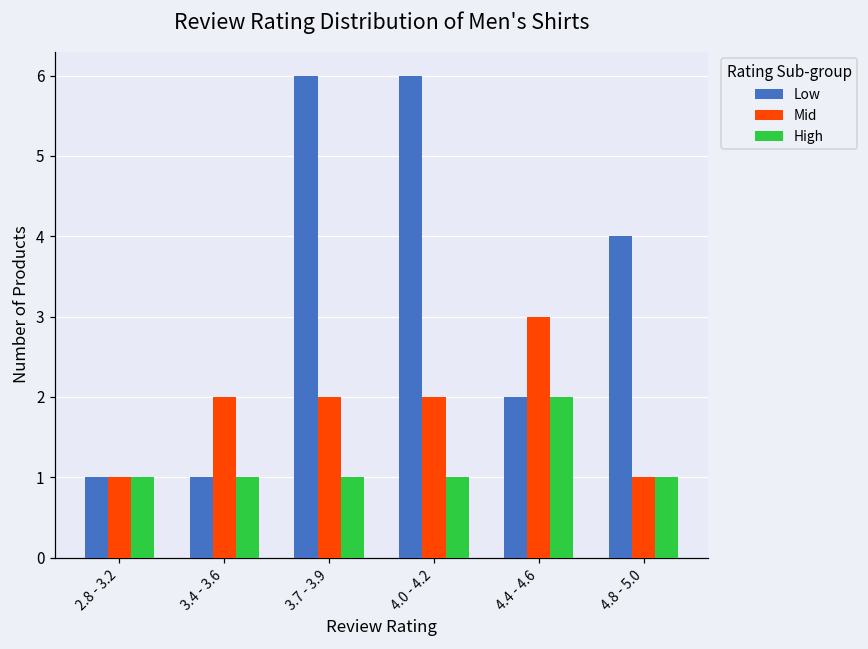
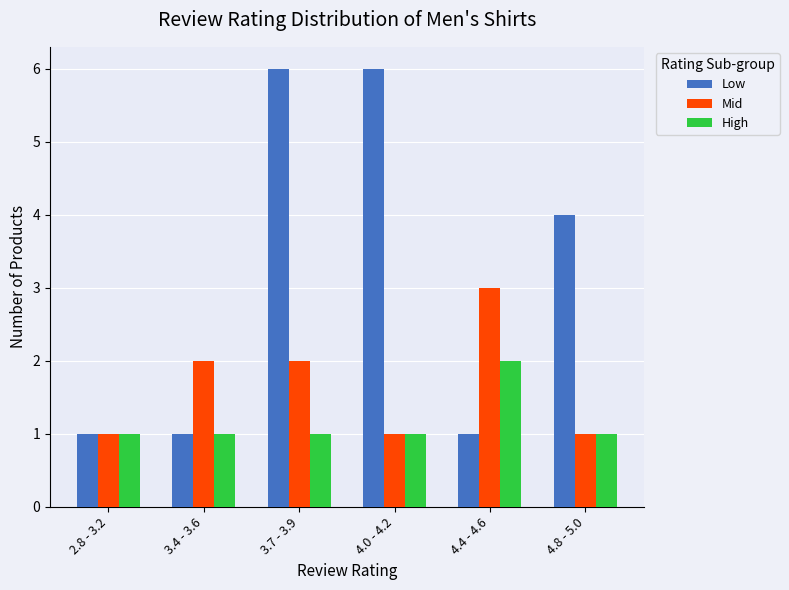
  {
    "Low": {
      "2.8 - 3.2": 1,
      "3.4 - 3.6": 1,
      "3.7 - 3.9": 6,
      "4.0 - 4.2": 6,
-     "4.4 - 4.6": 2,
+     "4.4 - 4.6": 1,
      "4.8 - 5.0": 4
    },
    "Mid": {
      "2.8 - 3.2": 1,
      "3.4 - 3.6": 2,
      "3.7 - 3.9": 2,
-     "4.0 - 4.2": 2,
+     "4.0 - 4.2": 1,
      "4.4 - 4.6": 3,
      "4.8 - 5.0": 1
    },
    "High": {
      "2.8 - 3.2": 1,
      "3.4 - 3.6": 1,
      "3.7 - 3.9": 1,
      "4.0 - 4.2": 1,
      "4.4 - 4.6": 2,
      "4.8 - 5.0": 1
    }
  }
